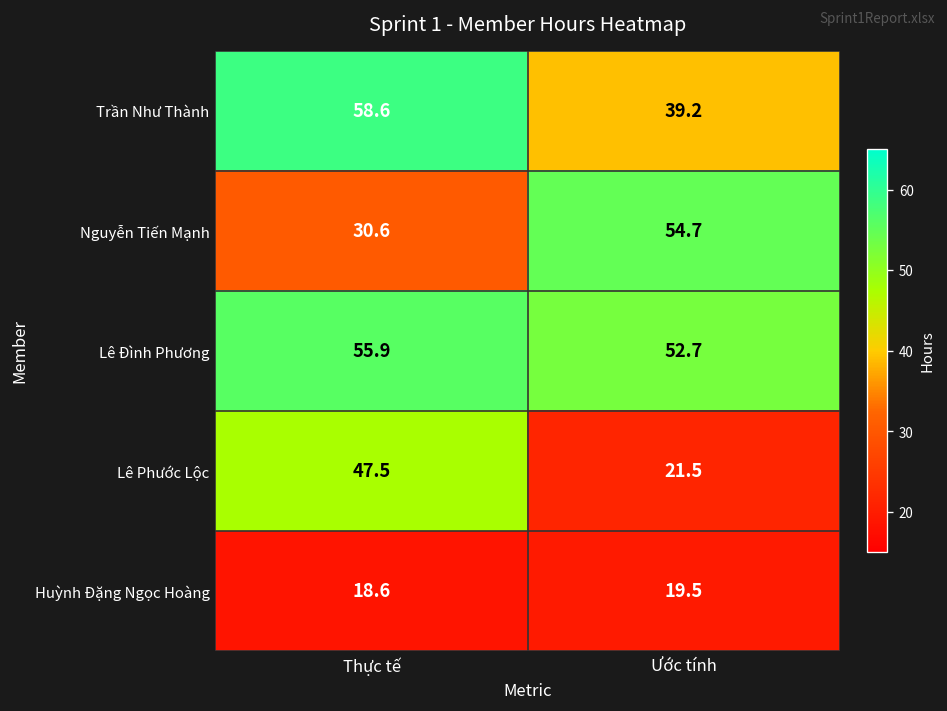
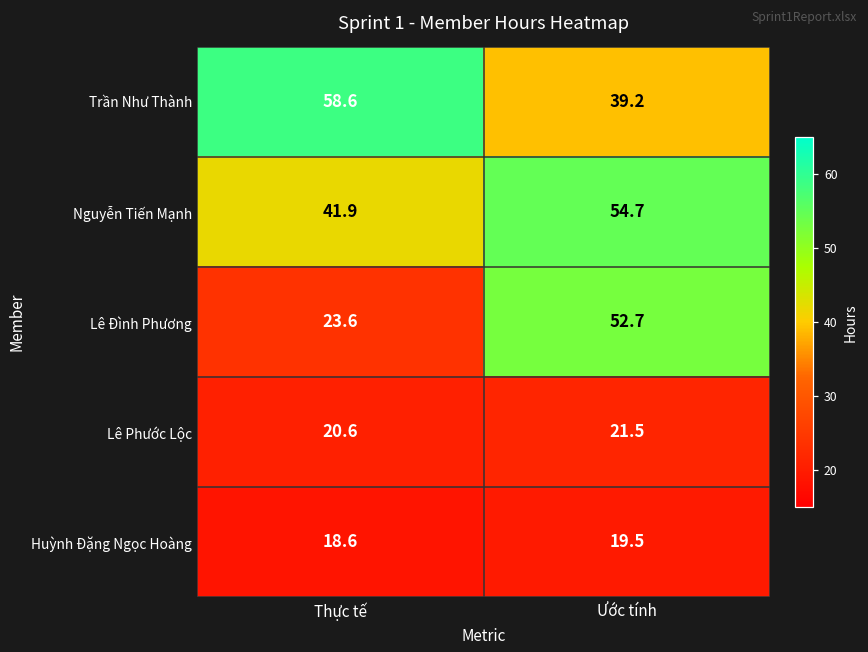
  {
    "Trần Như Thành": {
      "Thực tế": 58.6,
      "Ước tính": 39.2
    },
    "Nguyễn Tiến Mạnh": {
-     "Thực tế": 30.6,
+     "Thực tế": 41.9,
      "Ước tính": 54.7
    },
    "Lê Đình Phương": {
-     "Thực tế": 55.9,
+     "Thực tế": 23.6,
      "Ước tính": 52.7
    },
    "Lê Phước Lộc": {
-     "Thực tế": 47.5,
+     "Thực tế": 20.6,
      "Ước tính": 21.5
    },
    "Huỳnh Đặng Ngọc Hoàng": {
      "Thực tế": 18.6,
      "Ước tính": 19.5
    }
  }
